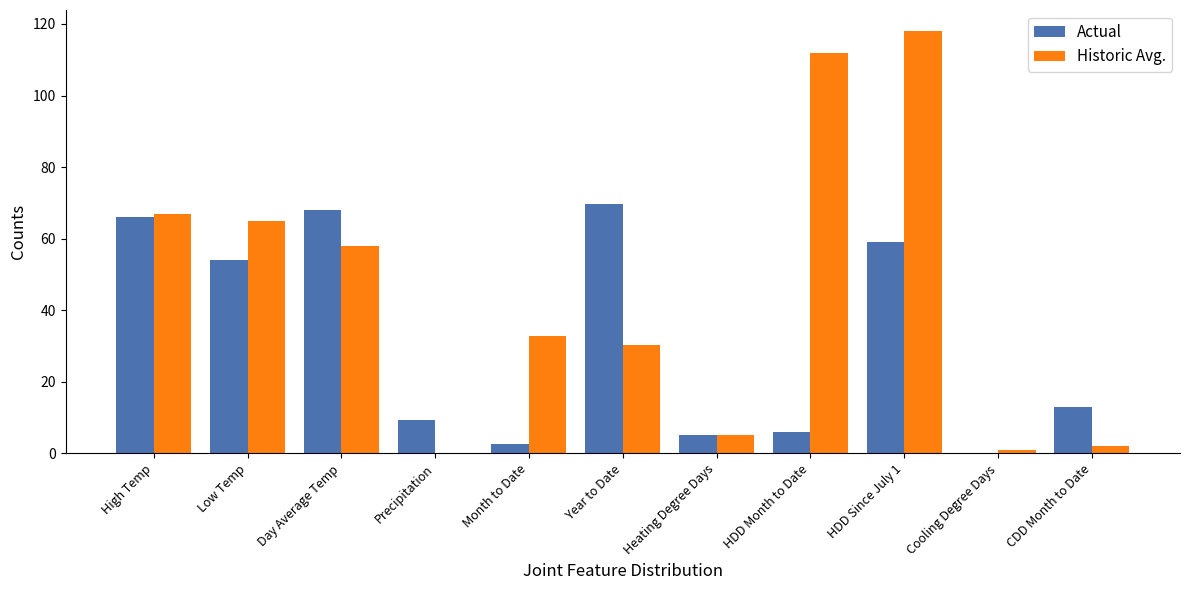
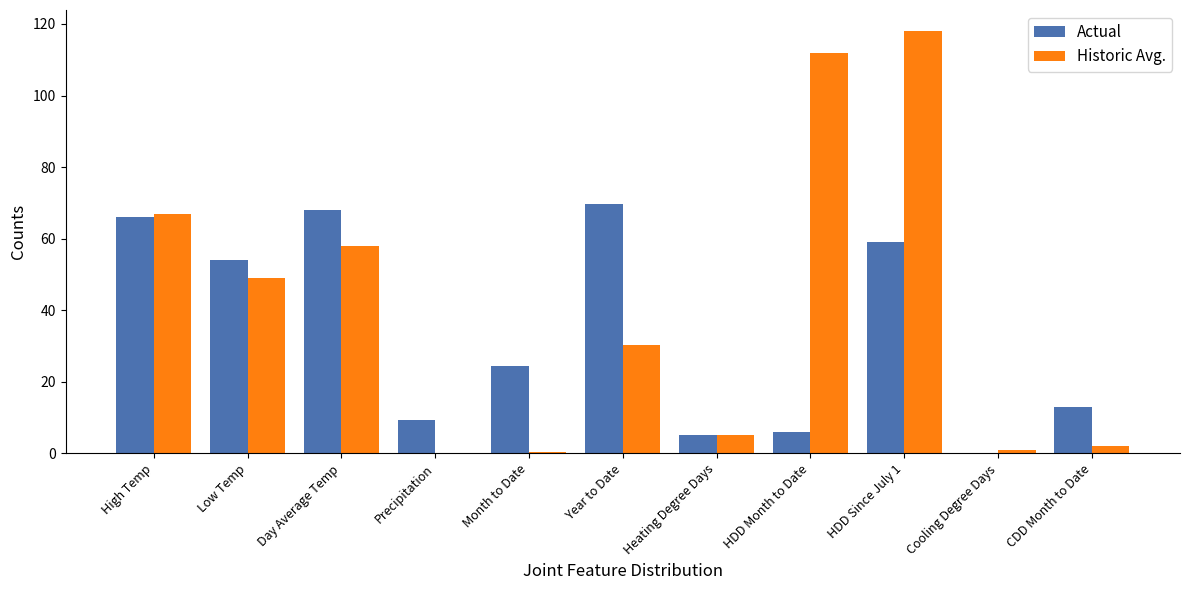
  {
    "Actual": {
      "High Temp": 66,
      "Low Temp": 54,
      "Day Average Temp": 68,
      "Precipitation": 9,
-     "Month to Date": 3,
+     "Month to Date": 24,
      "Year to Date": 70,
      "Heating Degree Days": 5,
      "HDD Month to Date": 6,
      "HDD Since July 1": 59,
      "Cooling Degree Days": 0,
      "CDD Month to Date": 13
    },
    "Historic Avg.": {
      "High Temp": 67,
-     "Low Temp": 65,
+     "Low Temp": 49,
      "Day Average Temp": 58,
-     "Month to Date": 33,
+     "Month to Date": 1,
      "Year to Date": 30,
      "Heating Degree Days": 5,
      "HDD Month to Date": 112,
      "HDD Since July 1": 118,
      "Cooling Degree Days": 1,
      "CDD Month to Date": 2
    }
  }
